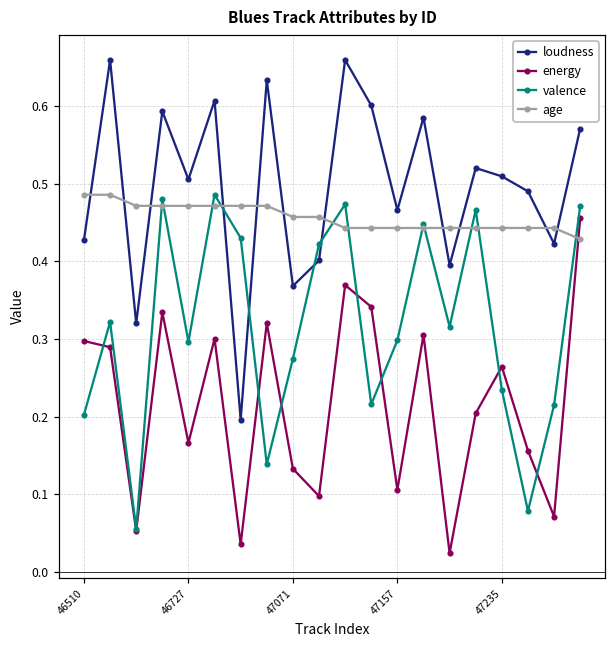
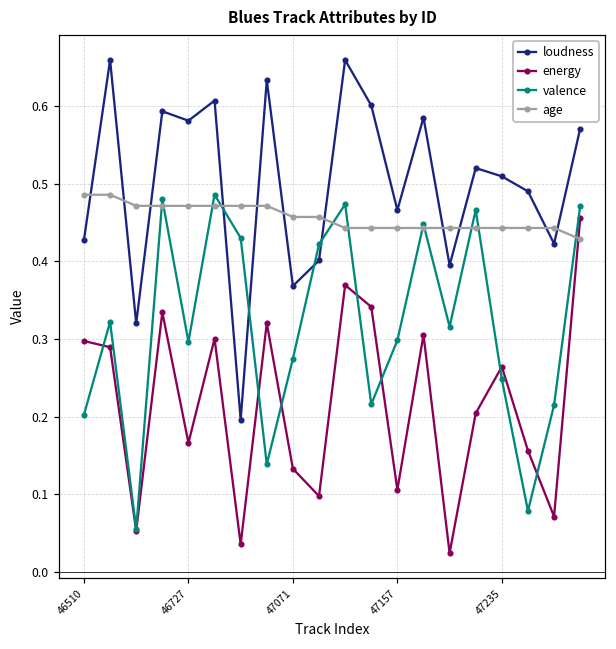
  {
    "loudness": {
      "46510": 0.43,
-     "46727": 0.51,
+     "46727": 0.58,
      "47071": 0.37,
      "47157": 0.47,
      "47235": 0.51
    },
    "energy": {
      "46510": 0.30,
      "46727": 0.17,
      "47071": 0.13,
      "47157": 0.11,
      "47235": 0.26
    },
    "valence": {
      "46510": 0.20,
      "46727": 0.30,
      "47071": 0.27,
      "47157": 0.30,
-     "47235": 0.23
+     "47235": 0.25
    },
    "age": {
      "46510": 0.49,
      "46727": 0.47,
      "47071": 0.46,
      "47157": 0.44,
      "47235": 0.44
    }
  }
